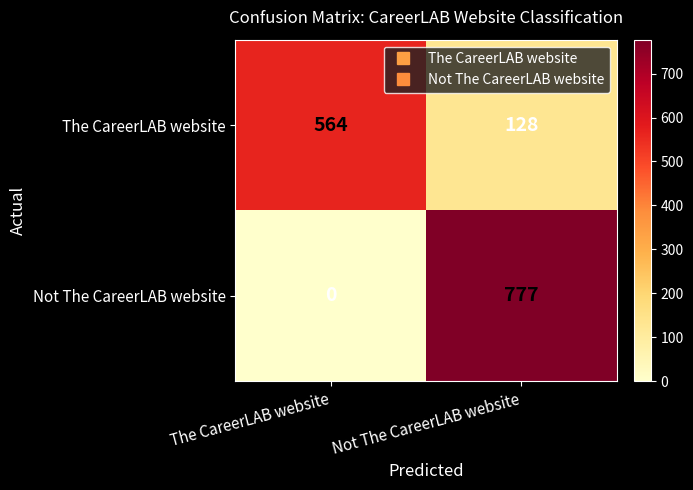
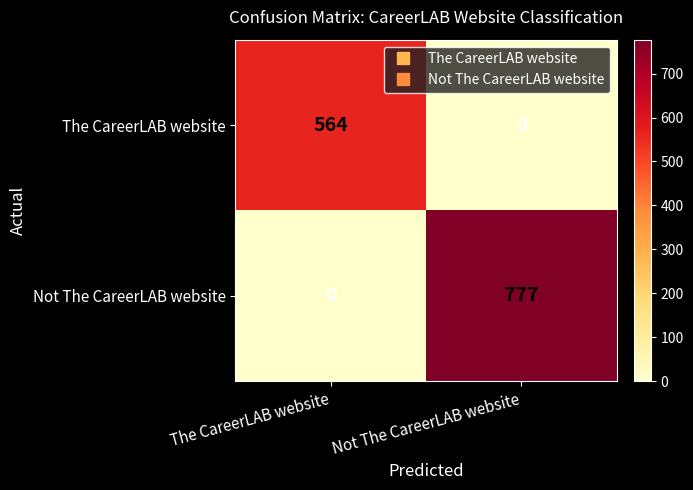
  {
    "The CareerLAB website": {
      "The CareerLAB website": 564,
-     "Not The CareerLAB website": 128
+     "Not The CareerLAB website": 0
    },
    "Not The CareerLAB website": {
      "The CareerLAB website": 0,
      "Not The CareerLAB website": 777
    }
  }
